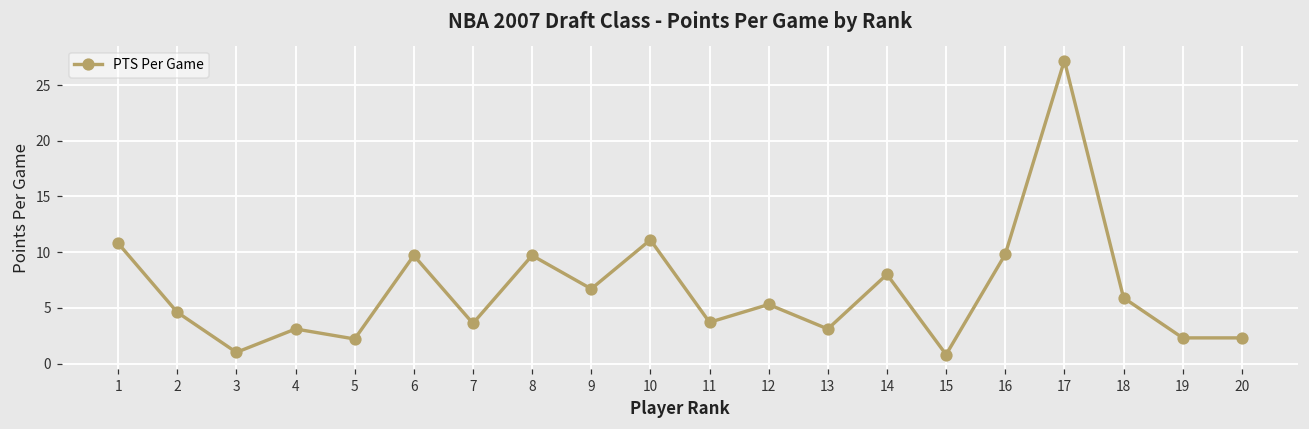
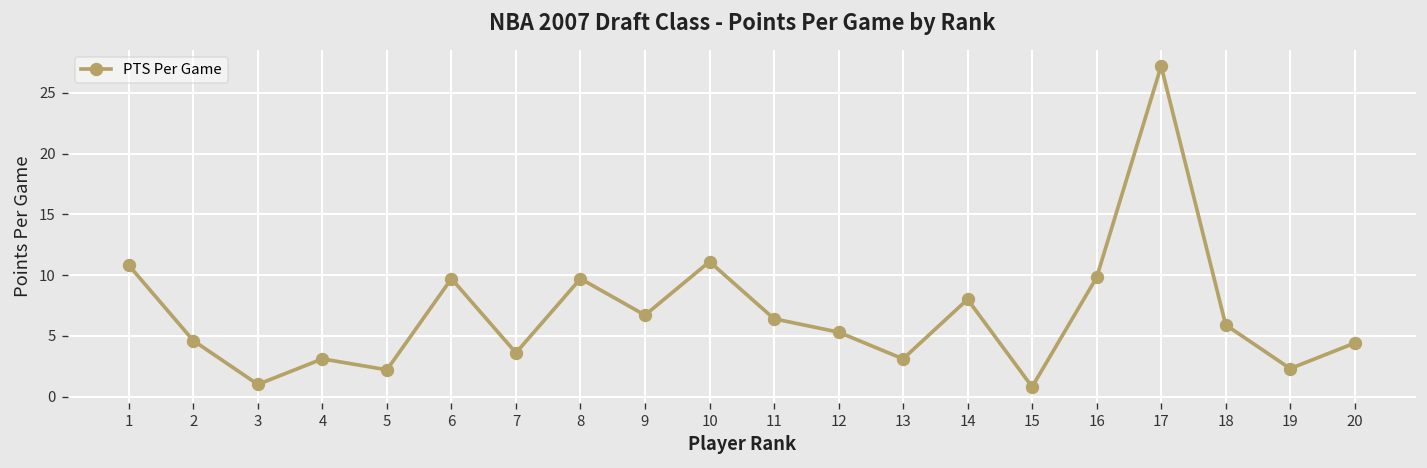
  {
    "1": 10.8,
    "2": 4.6,
    "3": 1.0,
    "4": 3.1,
    "5": 2.2,
    "6": 9.7,
    "7": 3.6,
    "8": 9.7,
    "9": 6.7,
    "10": 11.1,
-   "11": 3.7,
+   "11": 6.4,
    "12": 5.3,
    "13": 3.1,
    "14": 8.0,
    "15": 0.8,
    "16": 9.8,
    "17": 27.2,
    "18": 5.9,
    "19": 2.3,
-   "20": 2.3
+   "20": 4.4
  }
